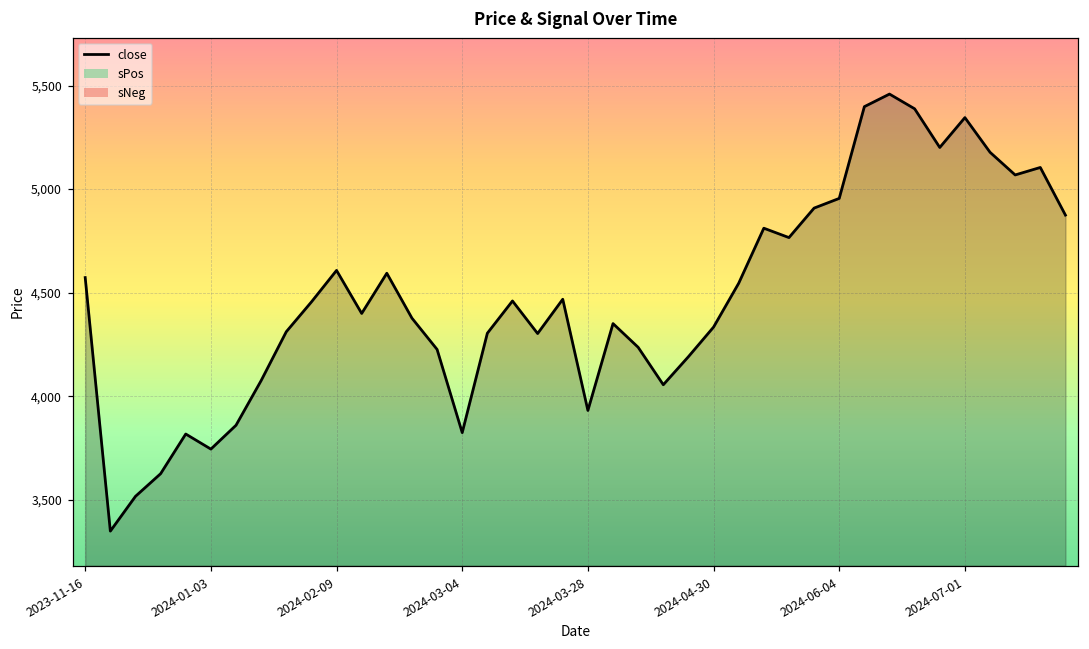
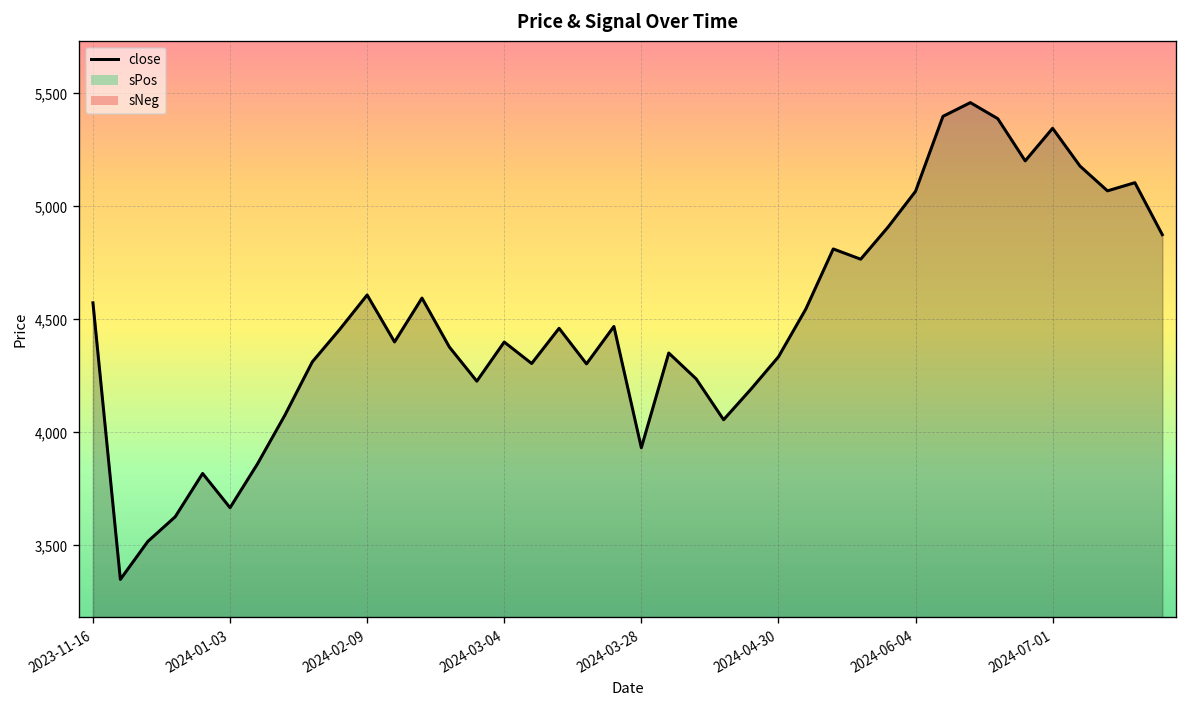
  {
    "close": {
      "2023-11-16": "4,570",
-     "2024-01-03": "3,750",
+     "2024-01-03": "3,670",
      "2024-02-09": "4,610",
-     "2024-03-04": "3,820",
+     "2024-03-04": "4,400",
      "2024-03-28": "3,930",
      "2024-04-30": "4,330",
-     "2024-06-04": "4,960",
+     "2024-06-04": "5,070",
      "2024-07-01": "5,350"
    }
  }
